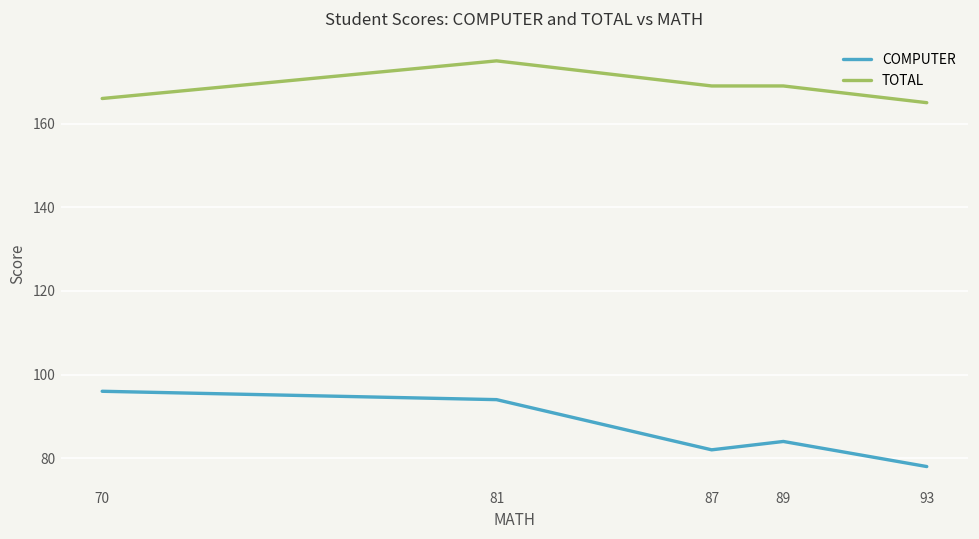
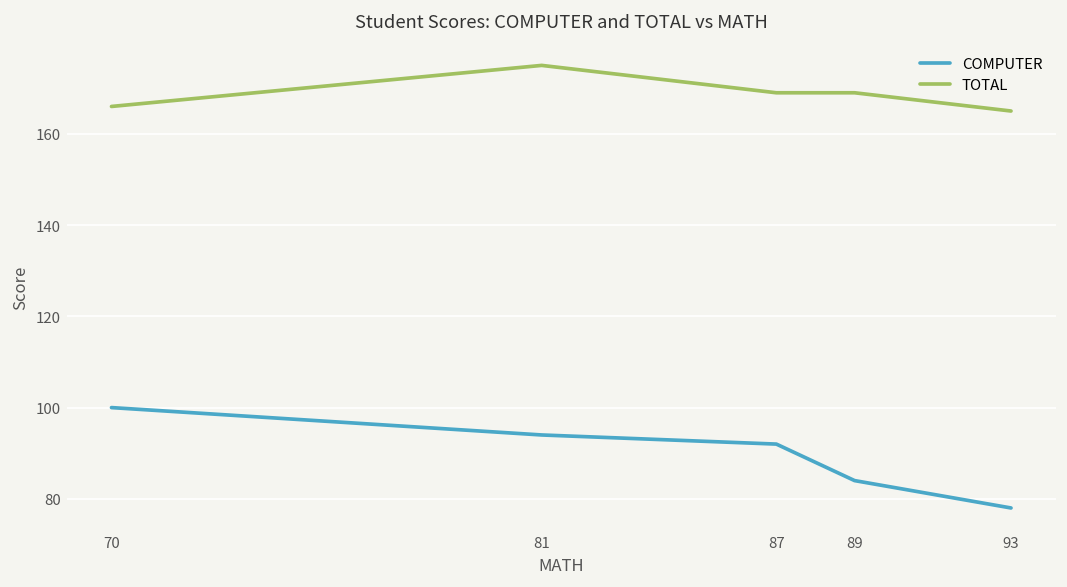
  {
    "COMPUTER": {
-     "70": 96,
+     "70": 100,
      "81": 94,
-     "87": 82,
+     "87": 92,
      "89": 84,
      "93": 78
    },
    "TOTAL": {
      "70": 166,
      "81": 175,
      "87": 169,
      "89": 169,
      "93": 165
    }
  }
